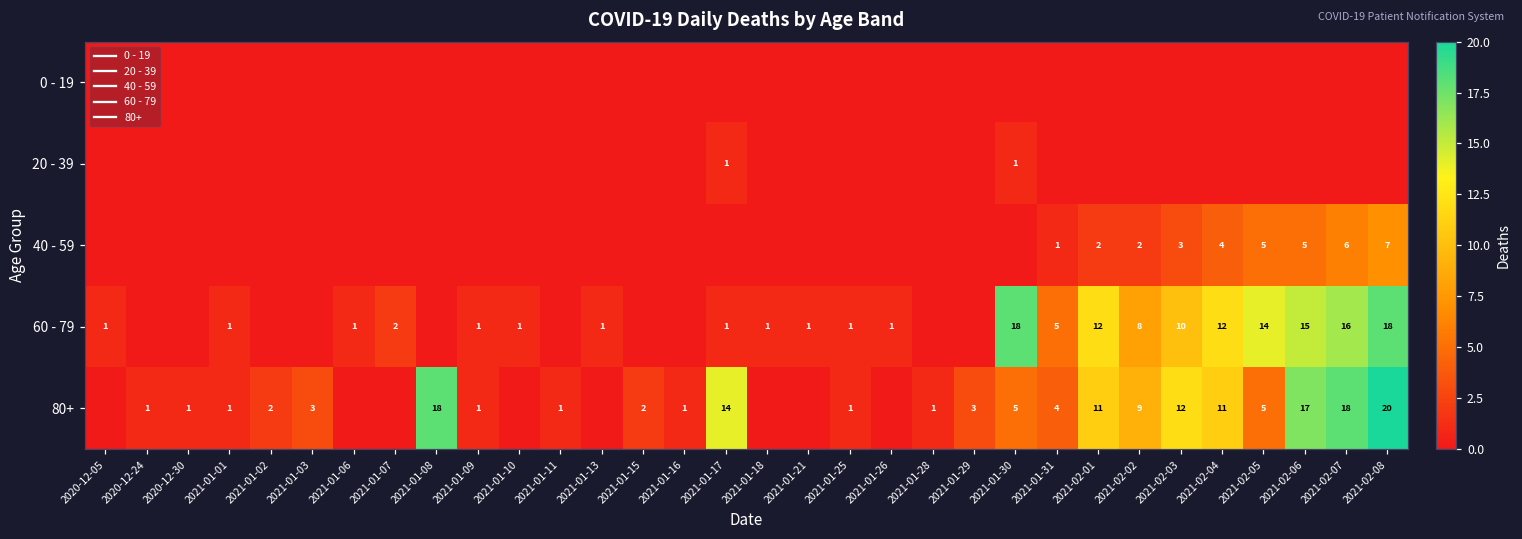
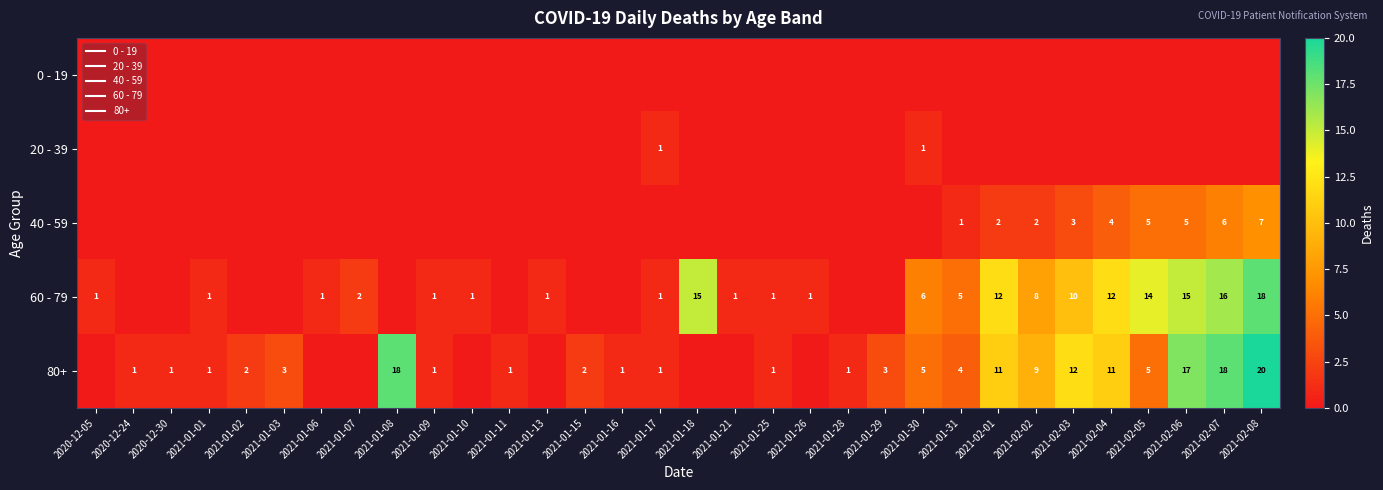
  {
    "20 - 39": {
      "2021-01-17": 1,
      "2021-01-30": 1
    },
    "40 - 59": {
      "2021-01-31": 1,
      "2021-02-01": 2,
      "2021-02-02": 2,
      "2021-02-03": 3,
      "2021-02-04": 4,
      "2021-02-05": 5,
      "2021-02-06": 5,
      "2021-02-07": 6,
      "2021-02-08": 7
    },
    "60 - 79": {
      "2020-12-05": 1,
      "2021-01-01": 1,
      "2021-01-06": 1,
      "2021-01-07": 2,
      "2021-01-09": 1,
      "2021-01-10": 1,
      "2021-01-13": 1,
      "2021-01-17": 1,
-     "2021-01-18": 1,
+     "2021-01-18": 15,
      "2021-01-21": 1,
      "2021-01-25": 1,
      "2021-01-26": 1,
-     "2021-01-30": 18,
+     "2021-01-30": 6,
      "2021-01-31": 5,
      "2021-02-01": 12,
      "2021-02-02": 8,
      "2021-02-03": 10,
      "2021-02-04": 12,
      "2021-02-05": 14,
      "2021-02-06": 15,
      "2021-02-07": 16,
      "2021-02-08": 18
    },
    "80+": {
      "2020-12-24": 1,
      "2020-12-30": 1,
      "2021-01-01": 1,
      "2021-01-02": 2,
      "2021-01-03": 3,
      "2021-01-08": 18,
      "2021-01-09": 1,
      "2021-01-11": 1,
      "2021-01-15": 2,
      "2021-01-16": 1,
-     "2021-01-17": 14,
+     "2021-01-17": 1,
      "2021-01-25": 1,
      "2021-01-28": 1,
      "2021-01-29": 3,
      "2021-01-30": 5,
      "2021-01-31": 4,
      "2021-02-01": 11,
      "2021-02-02": 9,
      "2021-02-03": 12,
      "2021-02-04": 11,
      "2021-02-05": 5,
      "2021-02-06": 17,
      "2021-02-07": 18,
      "2021-02-08": 20
    }
  }
